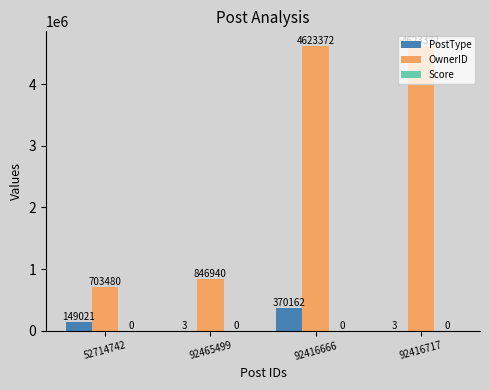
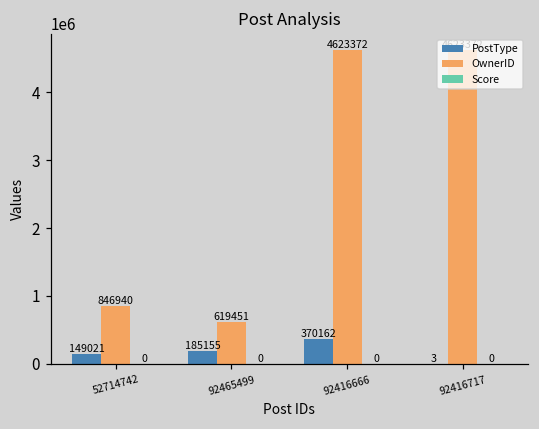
  {
    "PostType": {
      "52714742": 149021,
-     "92465499": 3,
+     "92465499": 185155,
      "92416666": 370162,
      "92416717": 3
    },
    "OwnerID": {
-     "52714742": 703480,
-     "92465499": 846940,
+     "52714742": 846940,
+     "92465499": 619451,
      "92416666": 4623372
    },
    "Score": {
      "52714742": 0,
      "92465499": 0,
      "92416666": 0,
      "92416717": 0
    }
  }
